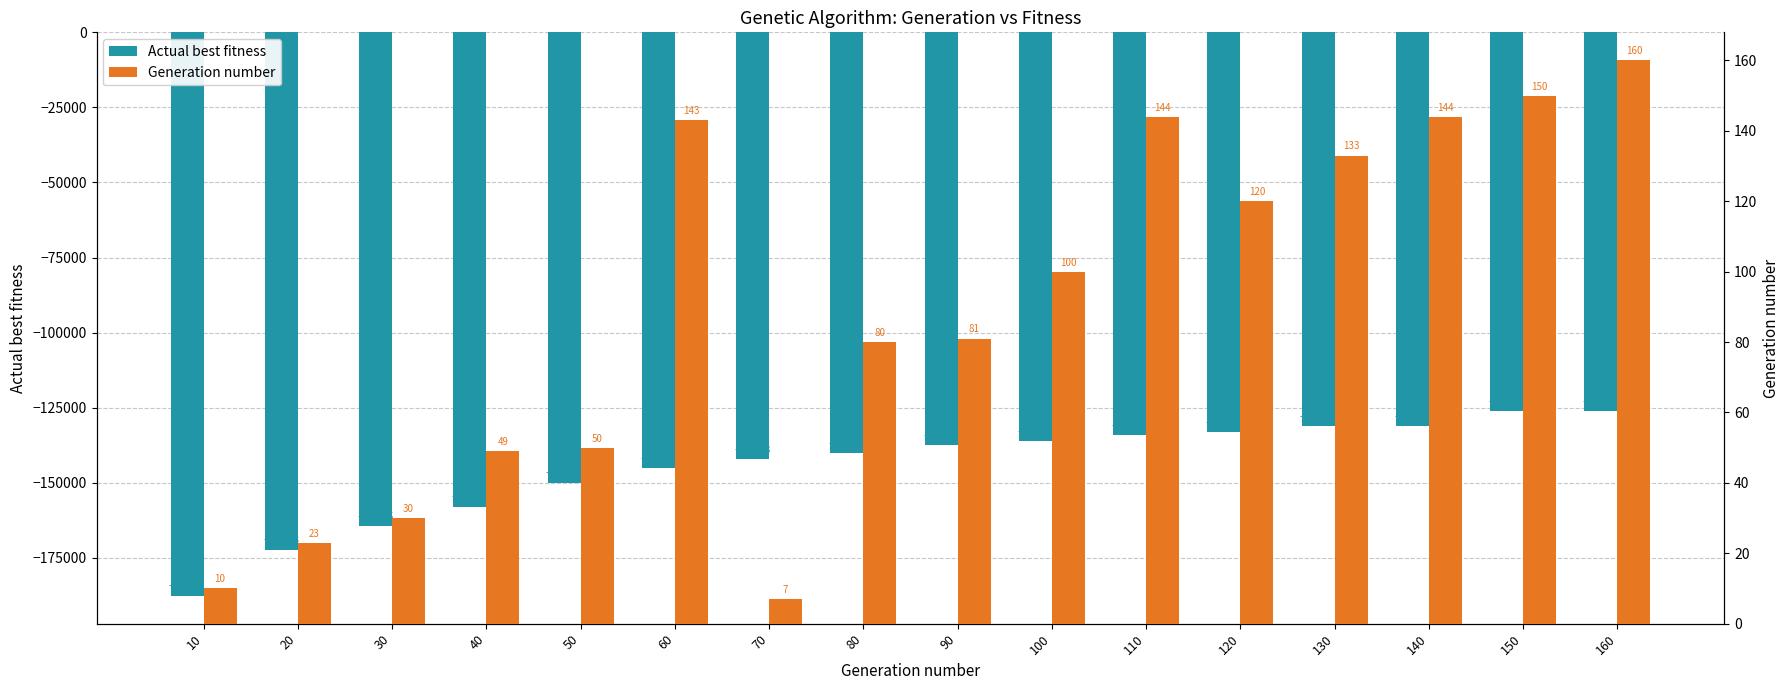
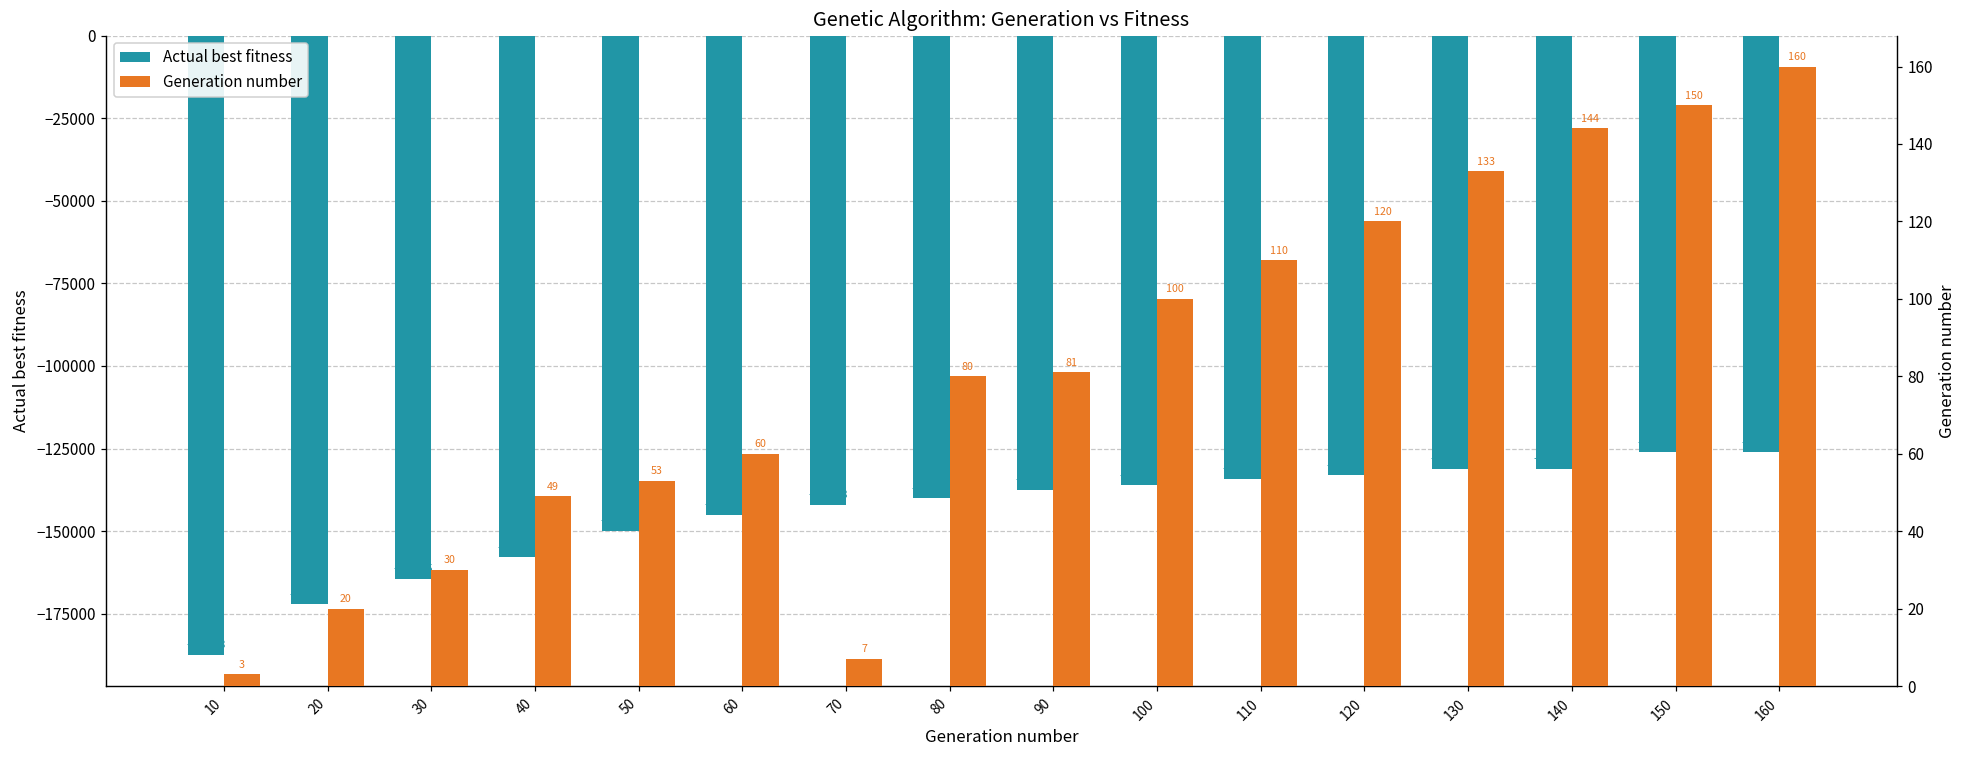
  {
    "Generation number": {
-     "10": 10,
-     "20": 23,
+     "10": 3,
+     "20": 20,
      "30": 30,
      "40": 49,
-     "50": 50,
-     "60": 143,
+     "50": 53,
+     "60": 60,
      "70": 7,
      "80": 80,
      "90": 81,
      "100": 100,
-     "110": 144,
+     "110": 110,
      "120": 120,
      "130": 133,
      "140": 144,
      "150": 150,
      "160": 160
    }
  }
